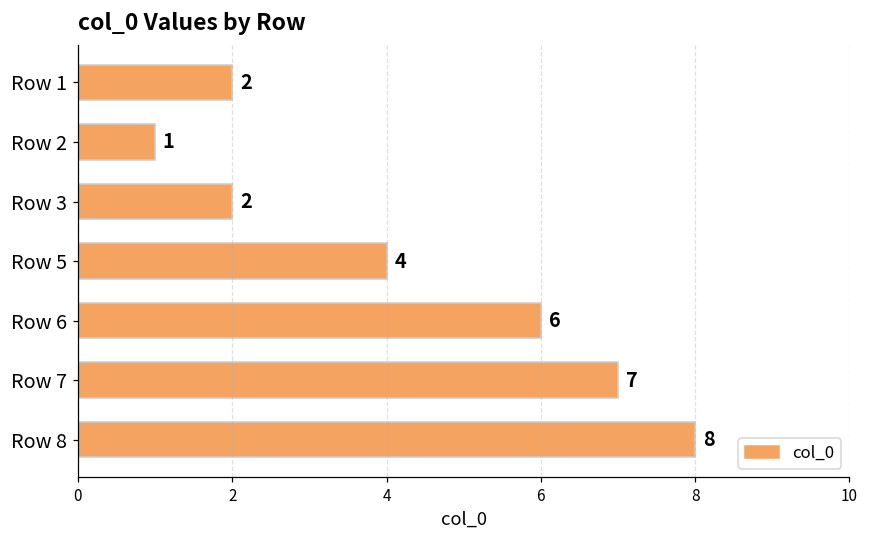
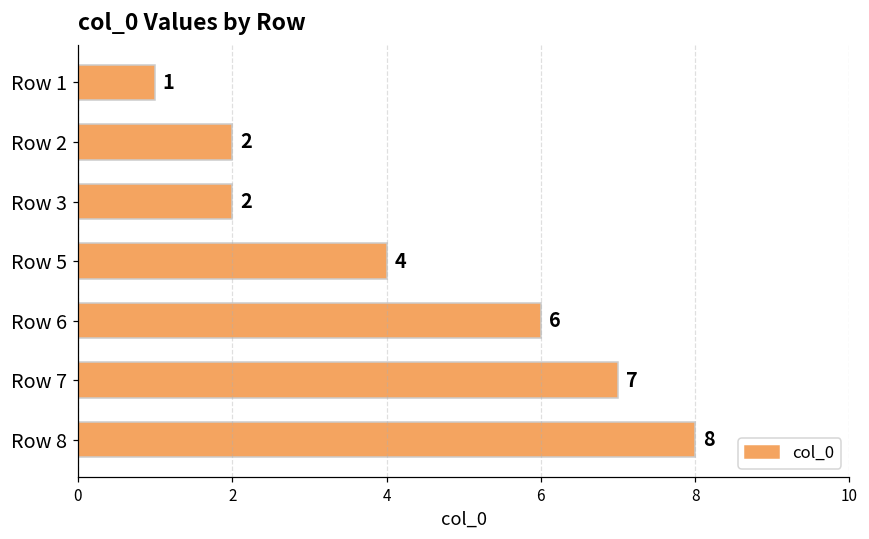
  {
-   "Row 1": 2,
-   "Row 2": 1,
+   "Row 1": 1,
+   "Row 2": 2,
    "Row 3": 2,
    "Row 5": 4,
    "Row 6": 6,
    "Row 7": 7,
    "Row 8": 8
  }
